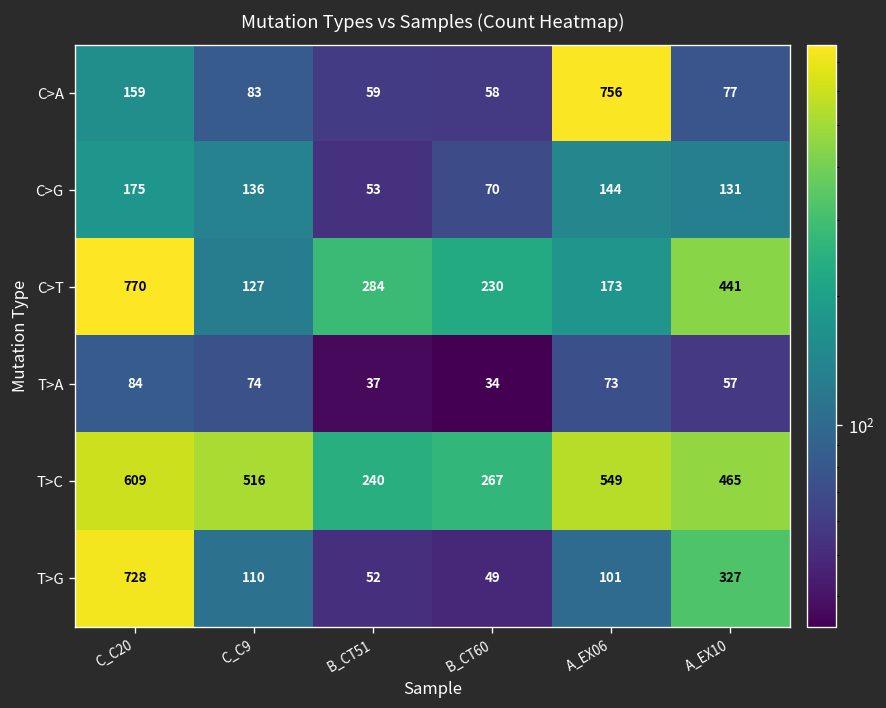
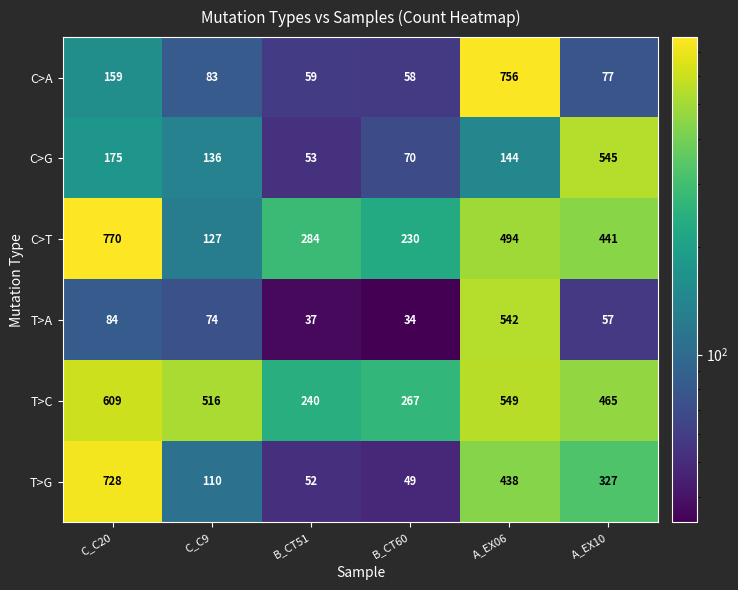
  {
    "C>A": {
      "C_C20": 159,
      "C_C9": 83,
      "B_CT51": 59,
      "B_CT60": 58,
      "A_EX06": 756,
      "A_EX10": 77
    },
    "C>G": {
      "C_C20": 175,
      "C_C9": 136,
      "B_CT51": 53,
      "B_CT60": 70,
      "A_EX06": 144,
-     "A_EX10": 131
+     "A_EX10": 545
    },
    "C>T": {
      "C_C20": 770,
      "C_C9": 127,
      "B_CT51": 284,
      "B_CT60": 230,
-     "A_EX06": 173,
+     "A_EX06": 494,
      "A_EX10": 441
    },
    "T>A": {
      "C_C20": 84,
      "C_C9": 74,
      "B_CT51": 37,
      "B_CT60": 34,
-     "A_EX06": 73,
+     "A_EX06": 542,
      "A_EX10": 57
    },
    "T>C": {
      "C_C20": 609,
      "C_C9": 516,
      "B_CT51": 240,
      "B_CT60": 267,
      "A_EX06": 549,
      "A_EX10": 465
    },
    "T>G": {
      "C_C20": 728,
      "C_C9": 110,
      "B_CT51": 52,
      "B_CT60": 49,
-     "A_EX06": 101,
+     "A_EX06": 438,
      "A_EX10": 327
    }
  }
